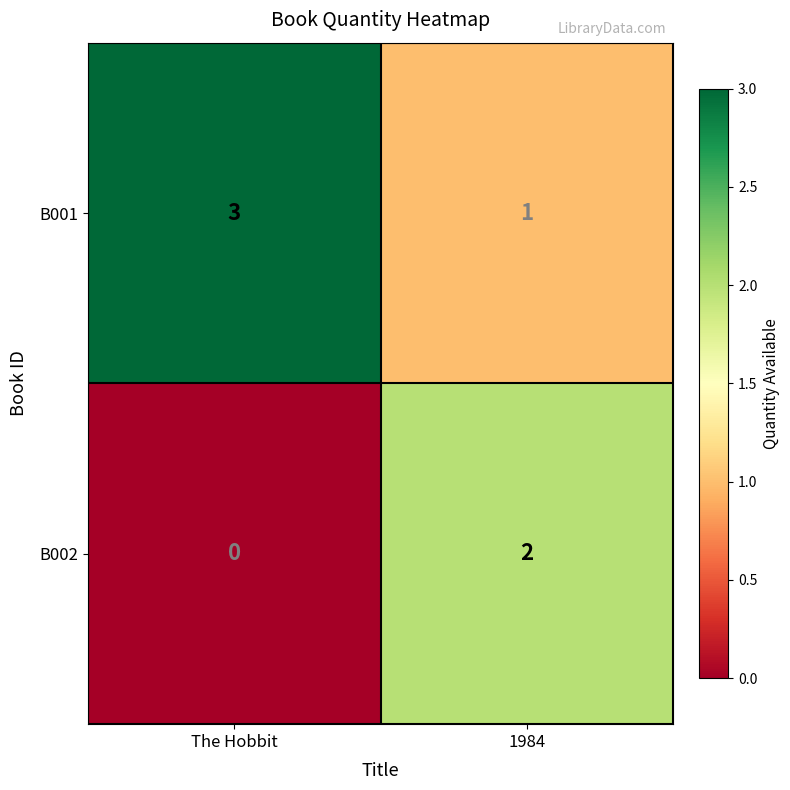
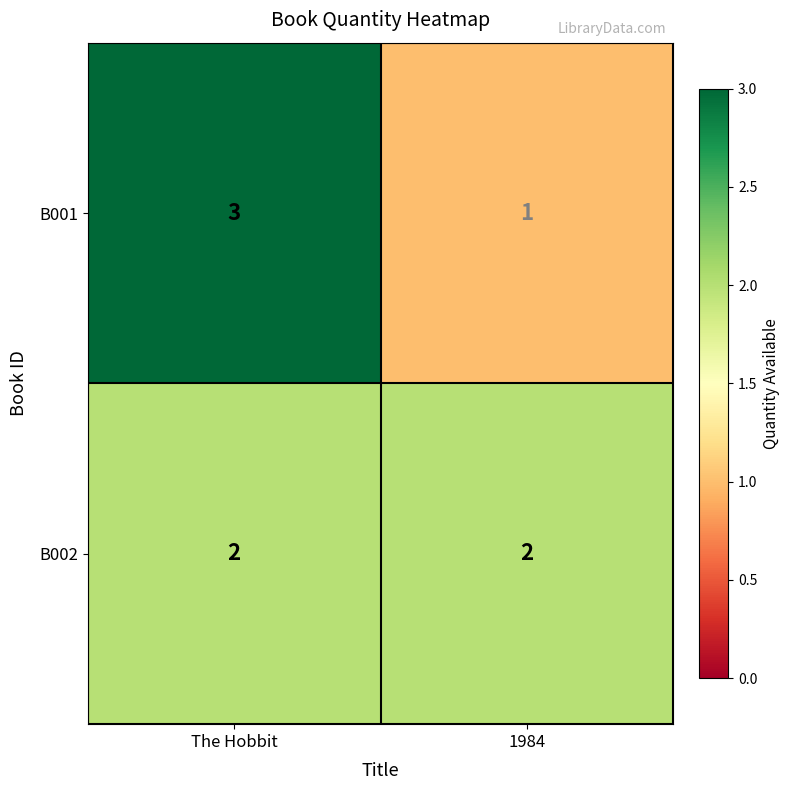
  {
    "B001": {
      "The Hobbit": 3,
      "1984": 1
    },
    "B002": {
-     "The Hobbit": 0,
+     "The Hobbit": 2,
      "1984": 2
    }
  }
